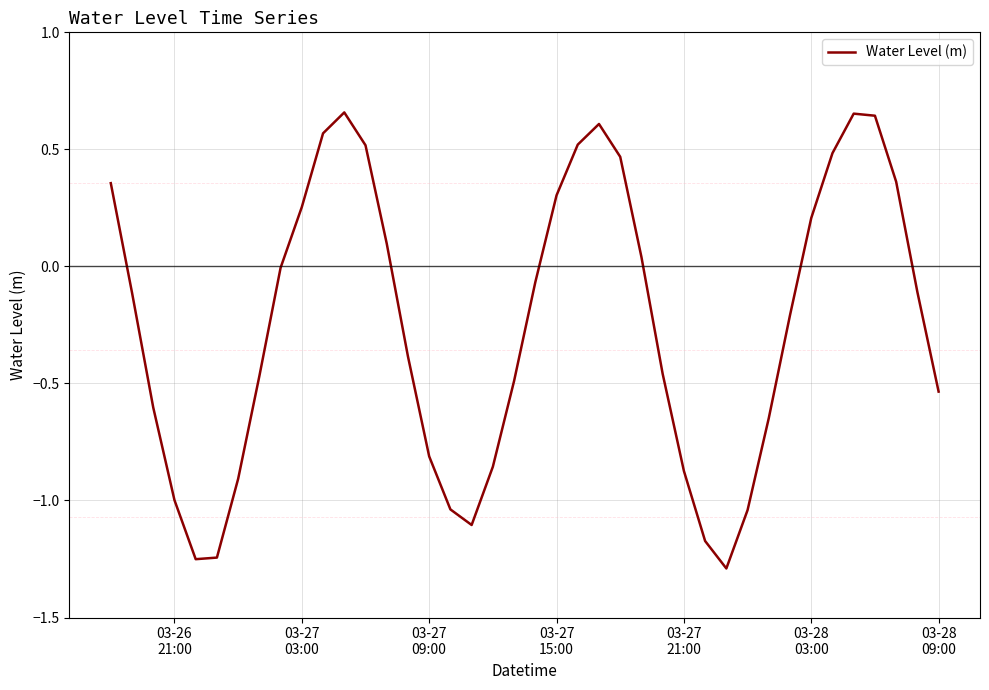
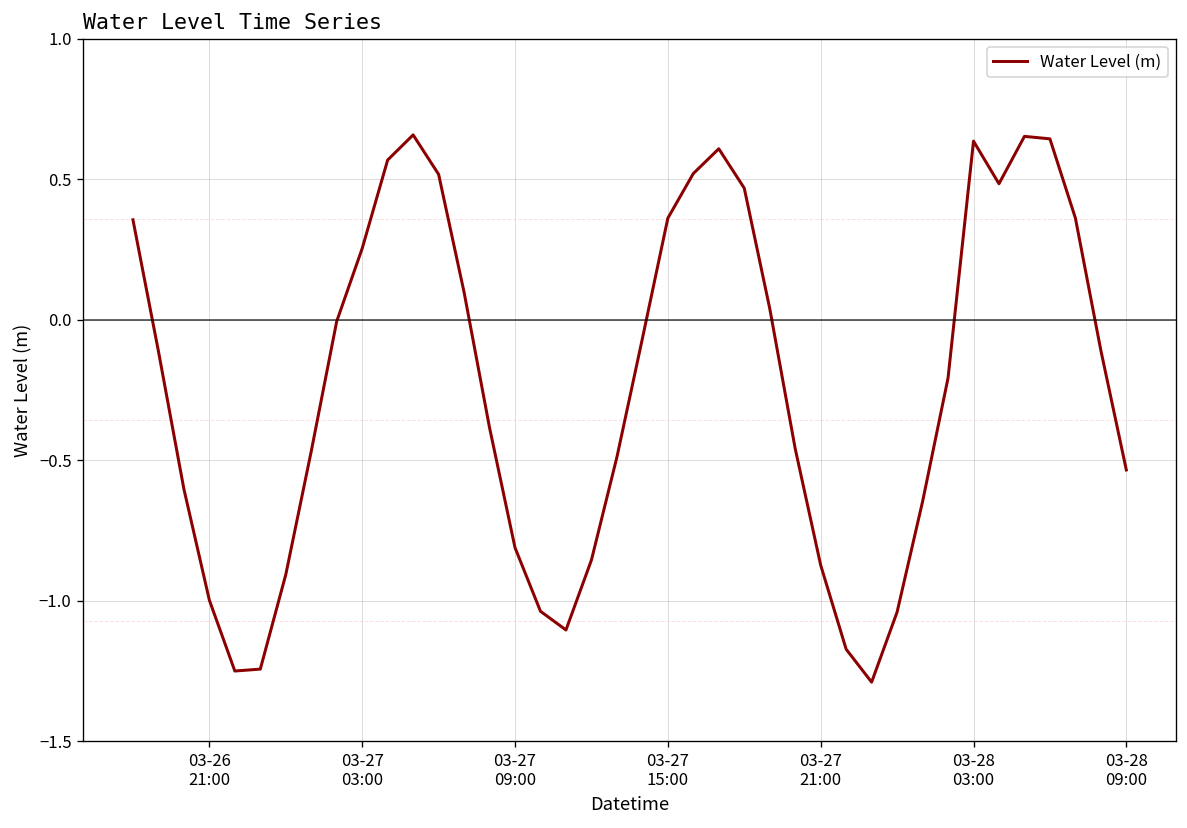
  {
    "03-26 21:00": -1.00,
    "03-27 03:00": 0.25,
    "03-27 09:00": -0.81,
-   "03-27 15:00": 0.30,
+   "03-27 15:00": 0.36,
    "03-27 21:00": -0.87,
-   "03-28 03:00": 0.21,
+   "03-28 03:00": 0.64,
    "03-28 09:00": -0.53
  }
